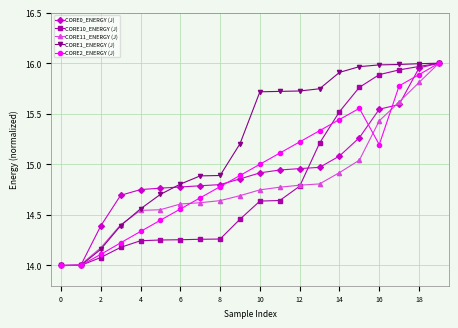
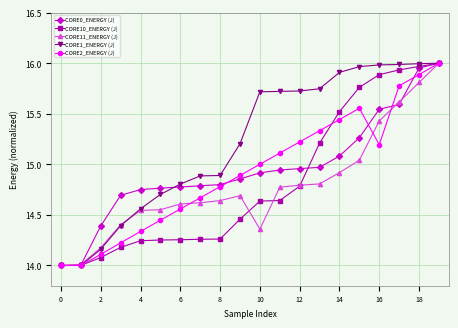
  {
    "CORE11_ENERGY (J)": {
      "6": 14.61,
      "8": 14.64,
-     "10": 14.75,
+     "10": 14.36,
      "14": 14.92,
      "16": 15.43,
      "18": 15.81
    },
    "CORE2_ENERGY (J)": {
      "2": 14.11,
      "4": 14.34,
      "6": 14.56,
      "10": 15.00,
      "12": 15.22,
      "14": 15.44,
      "16": 15.19,
      "18": 15.89
    }
  }
